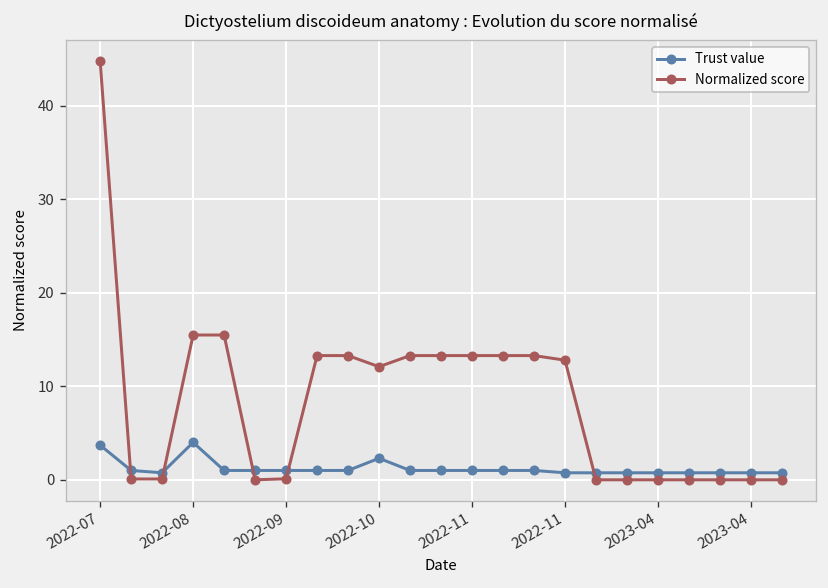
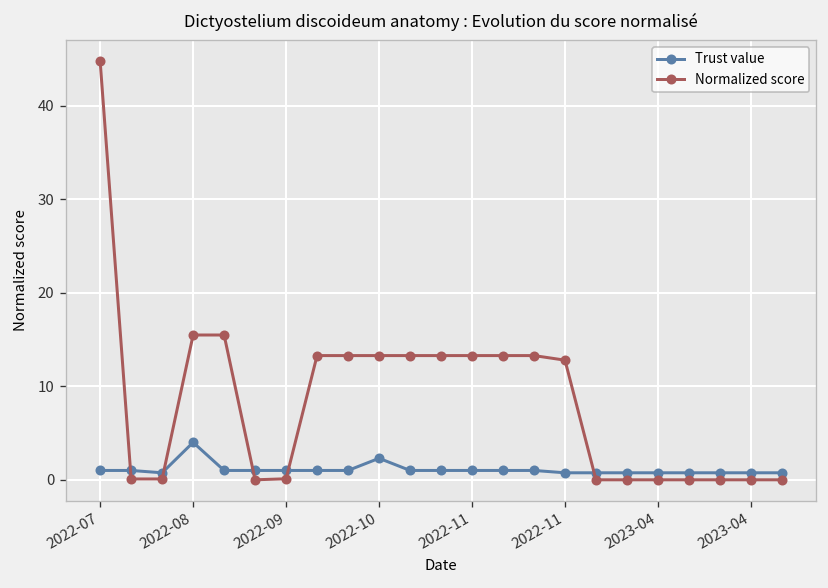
  {
    "Trust value": {
-     "2022-07": 4,
+     "2022-07": 1,
      "2022-08": 4,
      "2022-09": 1,
      "2022-10": 2
    },
    "Normalized score": {
      "2022-07": 45,
      "2022-08": 15,
      "2022-09": 0,
-     "2022-10": 12
+     "2022-10": 13
    }
  }
